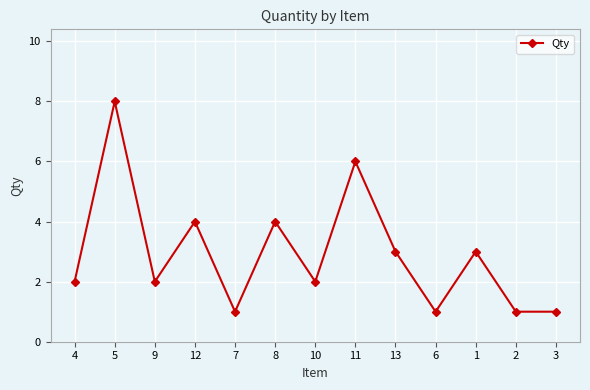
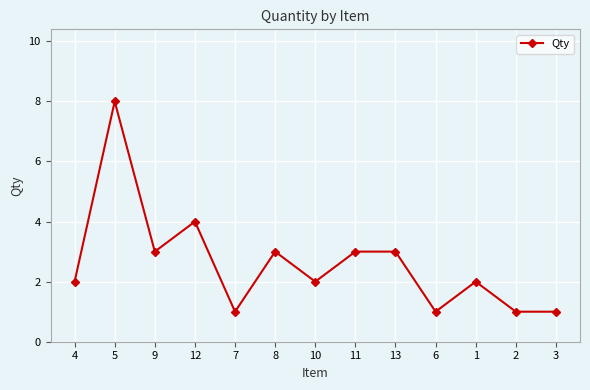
  {
    "4": 2,
    "5": 8,
-   "9": 2,
+   "9": 3,
    "12": 4,
    "7": 1,
-   "8": 4,
+   "8": 3,
    "10": 2,
-   "11": 6,
+   "11": 3,
    "13": 3,
    "6": 1,
-   "1": 3,
+   "1": 2,
    "2": 1,
    "3": 1
  }
